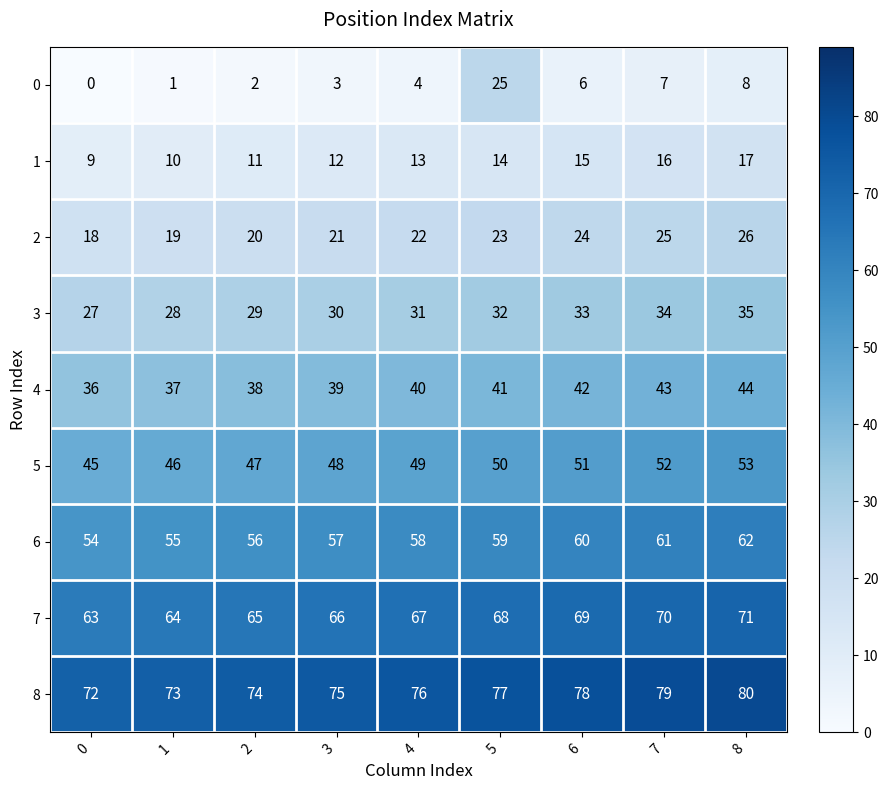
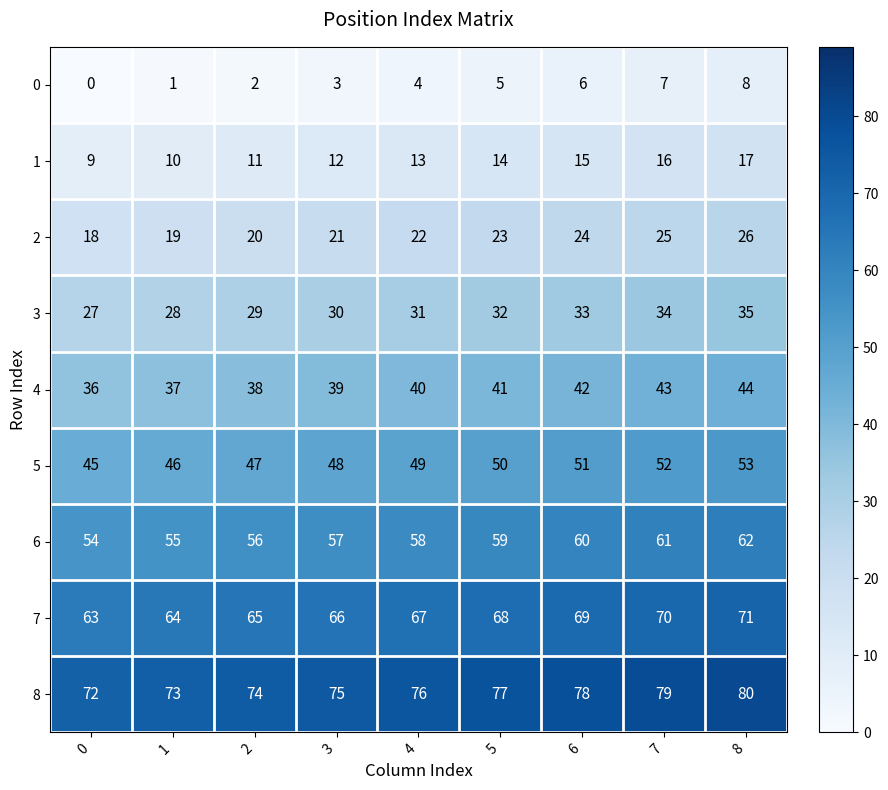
  {
    "0": {
      "0": 0,
      "1": 1,
      "2": 2,
      "3": 3,
      "4": 4,
-     "5": 25,
+     "5": 5,
      "6": 6,
      "7": 7,
      "8": 8
    },
    "1": {
      "0": 9,
      "1": 10,
      "2": 11,
      "3": 12,
      "4": 13,
      "5": 14,
      "6": 15,
      "7": 16,
      "8": 17
    },
    "2": {
      "0": 18,
      "1": 19,
      "2": 20,
      "3": 21,
      "4": 22,
      "5": 23,
      "6": 24,
      "7": 25,
      "8": 26
    },
    "3": {
      "0": 27,
      "1": 28,
      "2": 29,
      "3": 30,
      "4": 31,
      "5": 32,
      "6": 33,
      "7": 34,
      "8": 35
    },
    "4": {
      "0": 36,
      "1": 37,
      "2": 38,
      "3": 39,
      "4": 40,
      "5": 41,
      "6": 42,
      "7": 43,
      "8": 44
    },
    "5": {
      "0": 45,
      "1": 46,
      "2": 47,
      "3": 48,
      "4": 49,
      "5": 50,
      "6": 51,
      "7": 52,
      "8": 53
    },
    "6": {
      "0": 54,
      "1": 55,
      "2": 56,
      "3": 57,
      "4": 58,
      "5": 59,
      "6": 60,
      "7": 61,
      "8": 62
    },
    "7": {
      "0": 63,
      "1": 64,
      "2": 65,
      "3": 66,
      "4": 67,
      "5": 68,
      "6": 69,
      "7": 70,
      "8": 71
    },
    "8": {
      "0": 72,
      "1": 73,
      "2": 74,
      "3": 75,
      "4": 76,
      "5": 77,
      "6": 78,
      "7": 79,
      "8": 80
    }
  }
